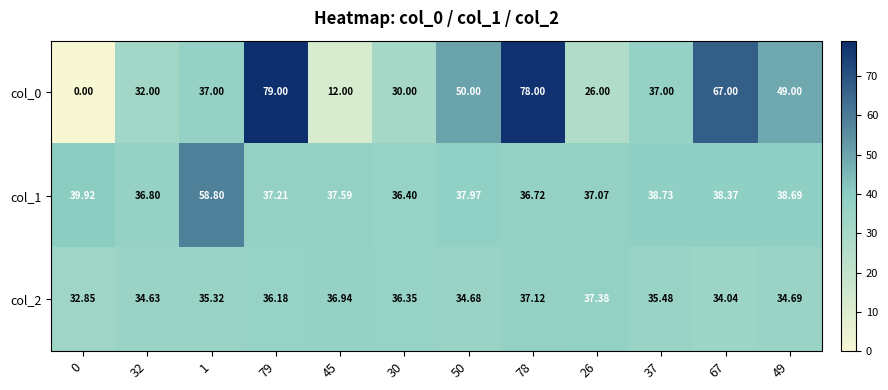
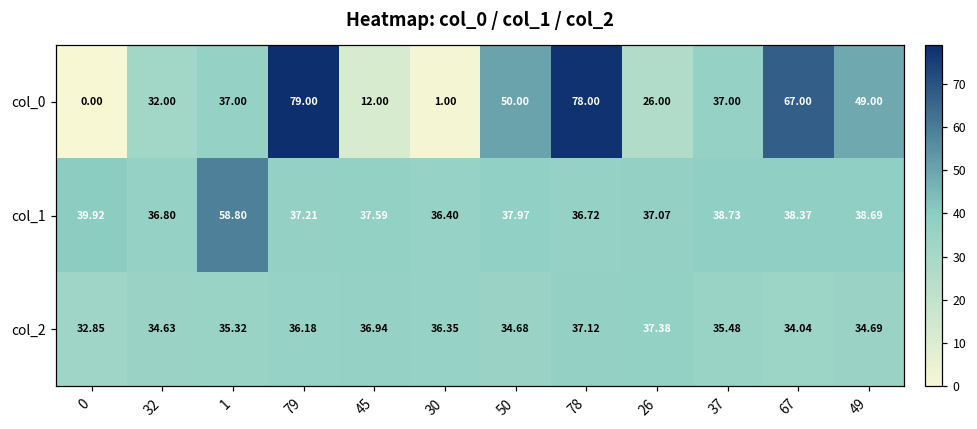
  {
    "col_0": {
      "0": 0.00,
      "32": 32.00,
      "1": 37.00,
      "79": 79.00,
      "45": 12.00,
-     "30": 30.00,
+     "30": 1.00,
      "50": 50.00,
      "78": 78.00,
      "26": 26.00,
      "37": 37.00,
      "67": 67.00,
      "49": 49.00
    },
    "col_1": {
      "0": 39.92,
      "32": 36.80,
      "1": 58.80,
      "79": 37.21,
      "45": 37.59,
      "30": 36.40,
      "50": 37.97,
      "78": 36.72,
      "26": 37.07,
      "37": 38.73,
      "67": 38.37,
      "49": 38.69
    },
    "col_2": {
      "0": 32.85,
      "32": 34.63,
      "1": 35.32,
      "79": 36.18,
      "45": 36.94,
      "30": 36.35,
      "50": 34.68,
      "78": 37.12,
      "26": 37.38,
      "37": 35.48,
      "67": 34.04,
      "49": 34.69
    }
  }
